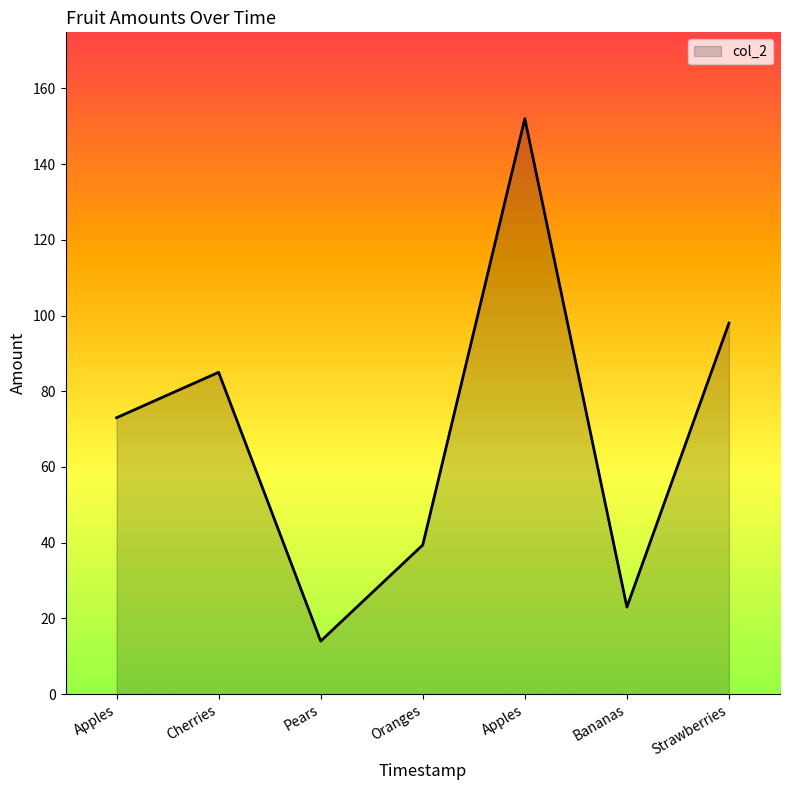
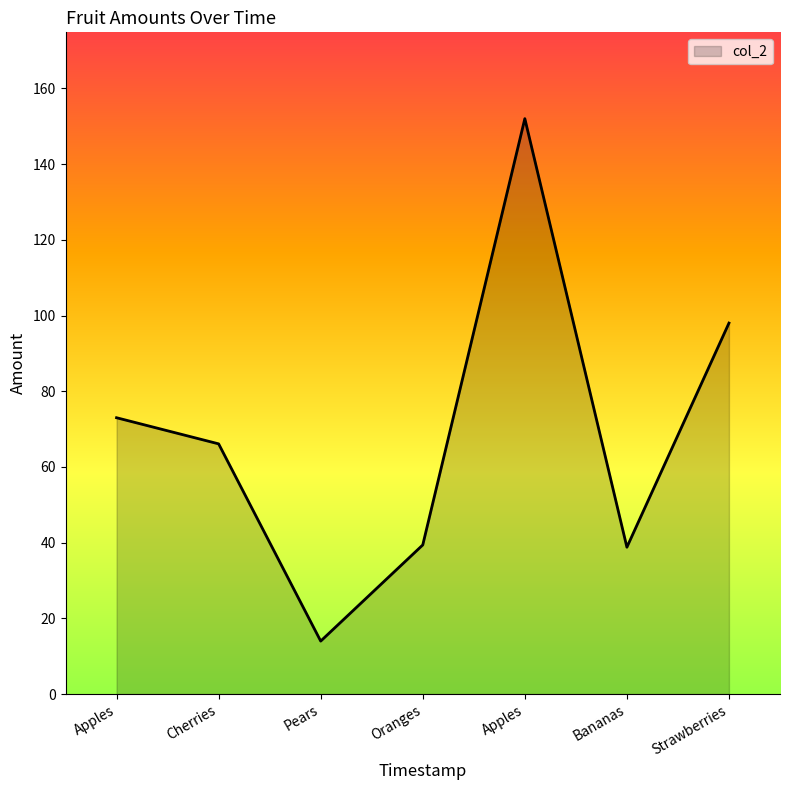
  {
-   "Cherries": 85,
+   "Cherries": 66,
    "Pears": 14,
    "Oranges": 39,
-   "Bananas": 23,
+   "Bananas": 39,
    "Strawberries": 98
  }
